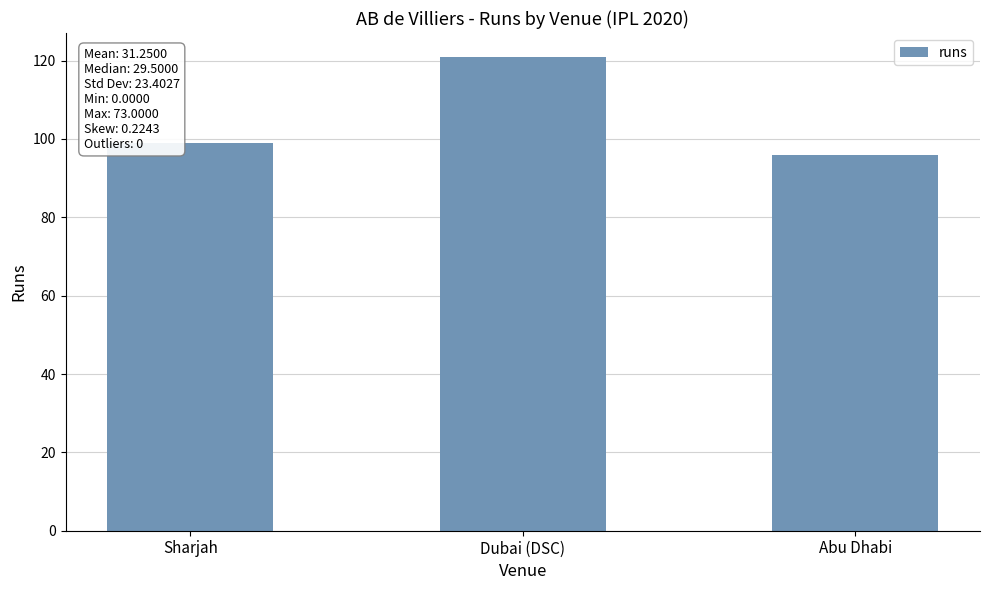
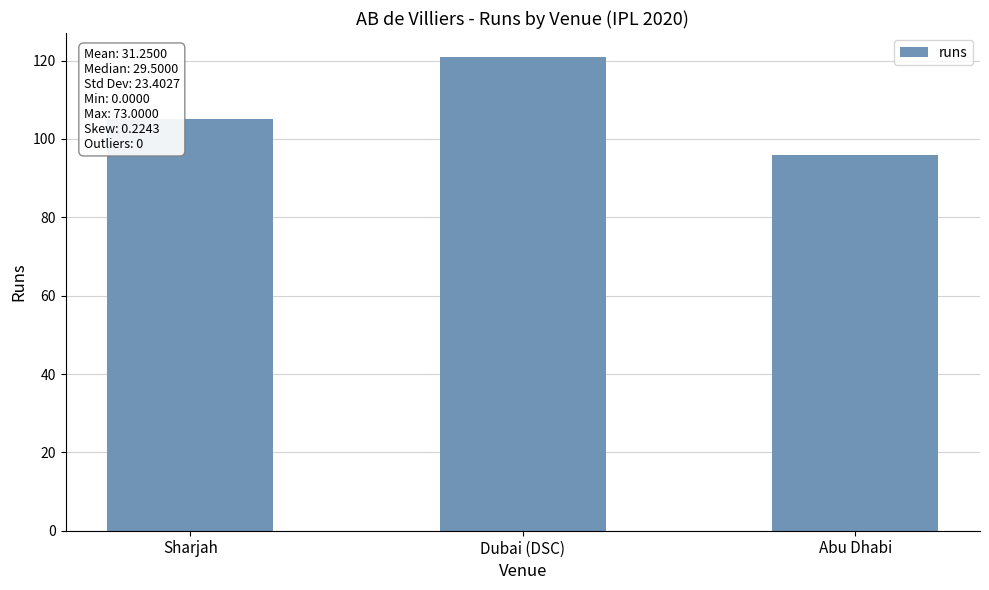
  {
-   "Sharjah": 99,
+   "Sharjah": 105,
    "Dubai (DSC)": 121,
    "Abu Dhabi": 96
  }
